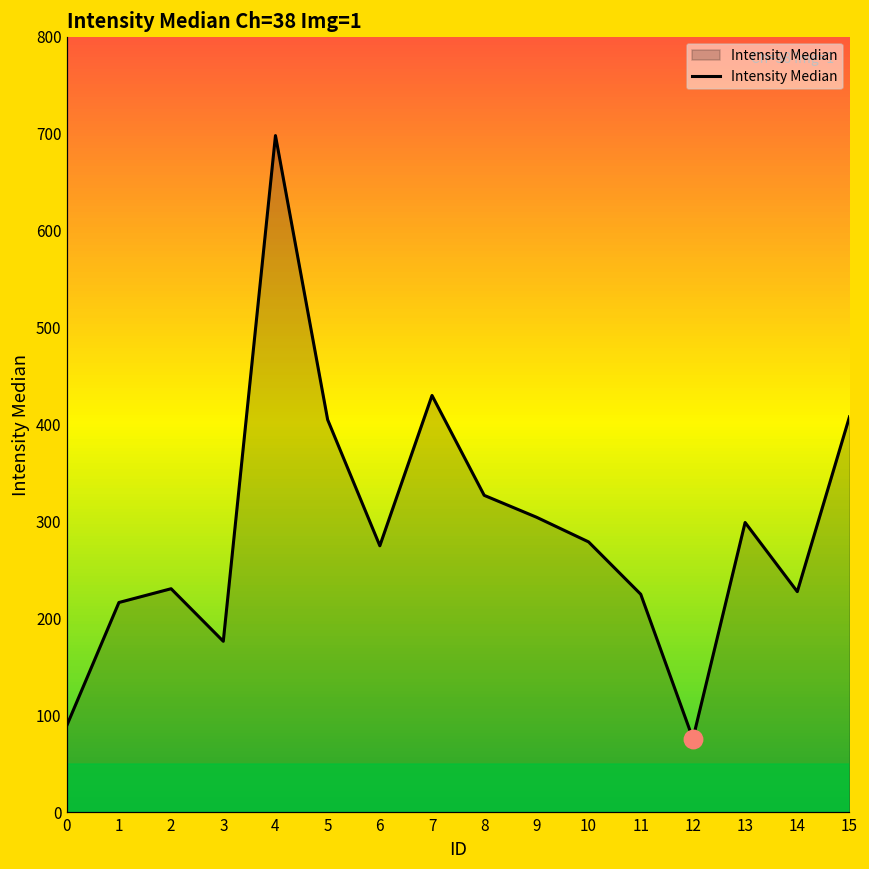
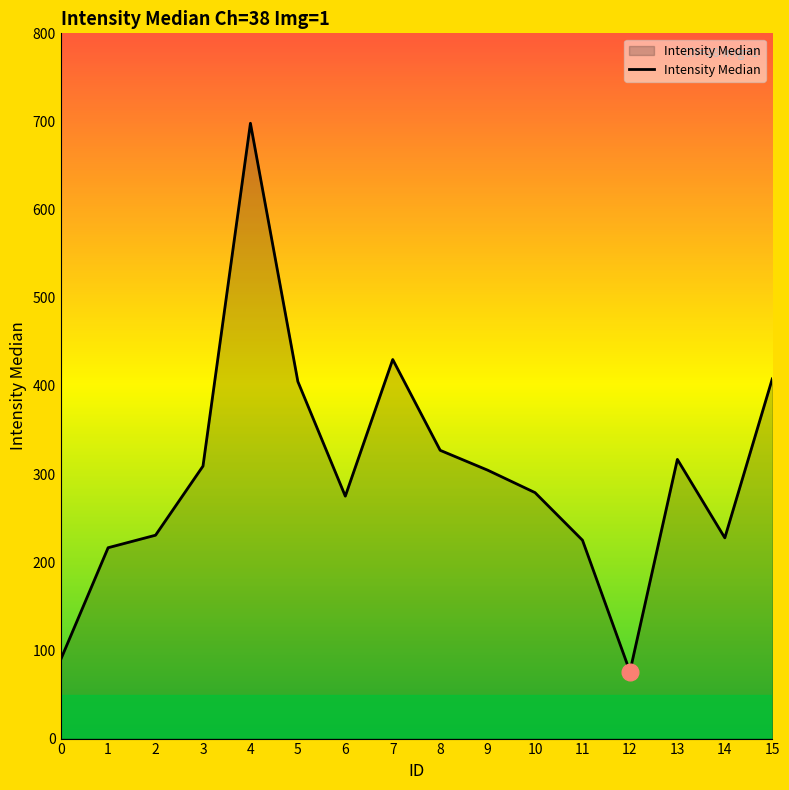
  {
    "Intensity Median": {
      "0": 90,
      "1": 220,
      "2": 230,
-     "3": 180,
+     "3": 310,
      "4": 700,
      "5": 410,
      "6": 280,
      "7": 430,
      "8": 330,
      "9": 300,
      "10": 280,
      "11": 230,
-     "13": 300,
+     "13": 320,
      "14": 230,
      "15": 410
    }
  }
